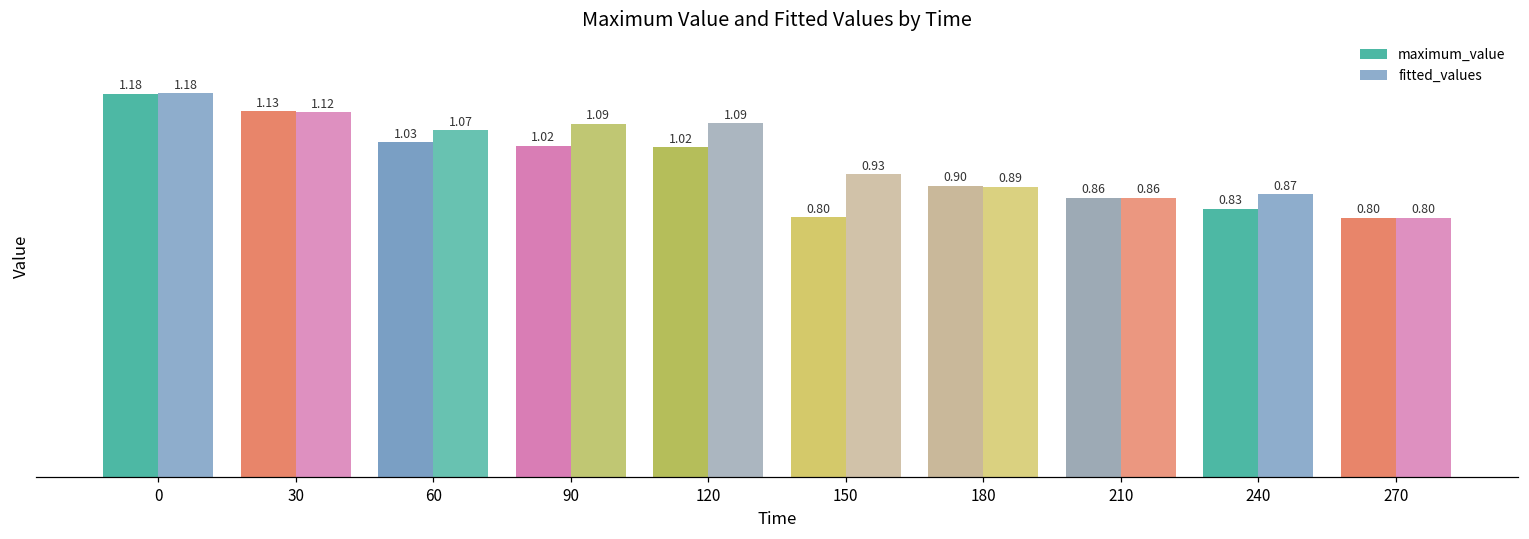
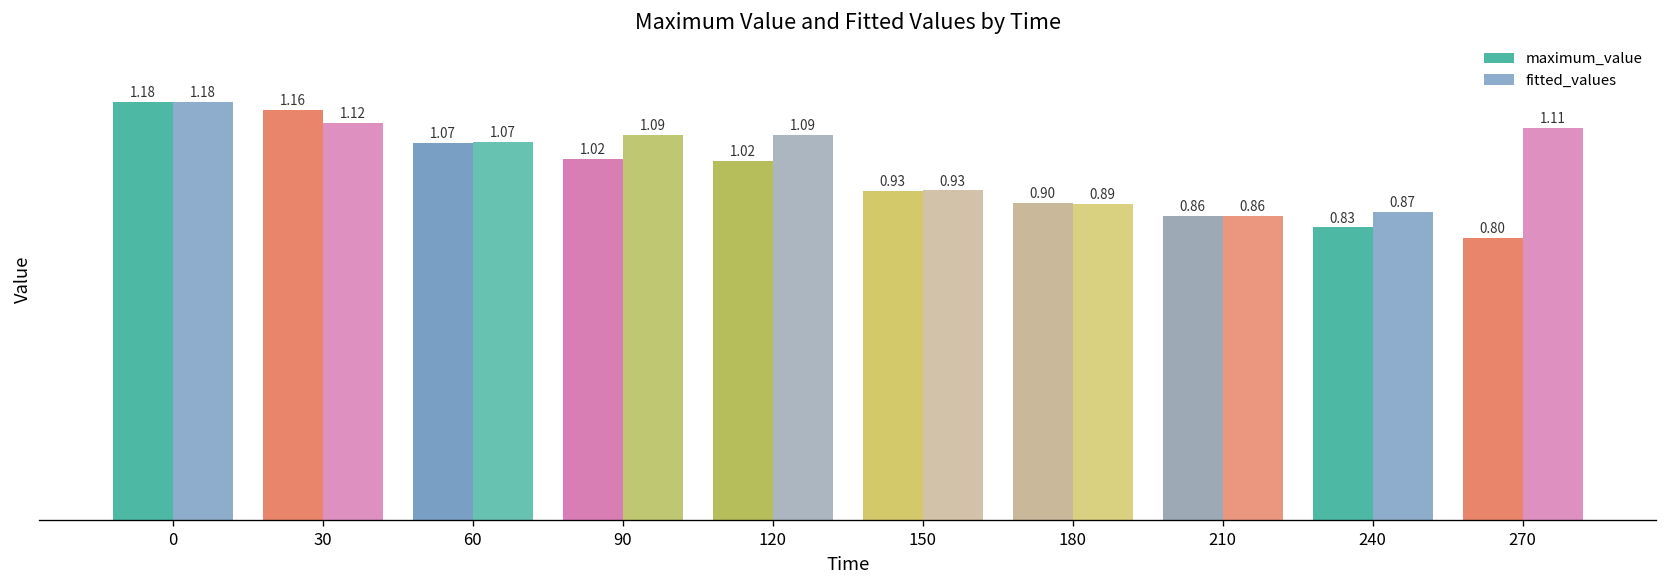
  {
    "maximum_value": {
      "0": 1.18,
-     "30": 1.13,
-     "60": 1.03,
+     "30": 1.16,
+     "60": 1.07,
      "90": 1.02,
      "120": 1.02,
-     "150": 0.80,
+     "150": 0.93,
      "180": 0.90,
      "210": 0.86,
      "240": 0.83,
      "270": 0.80
    },
    "fitted_values": {
      "0": 1.18,
      "30": 1.12,
      "60": 1.07,
      "90": 1.09,
      "120": 1.09,
      "150": 0.93,
      "180": 0.89,
      "210": 0.86,
      "240": 0.87,
-     "270": 0.80
+     "270": 1.11
    }
  }
